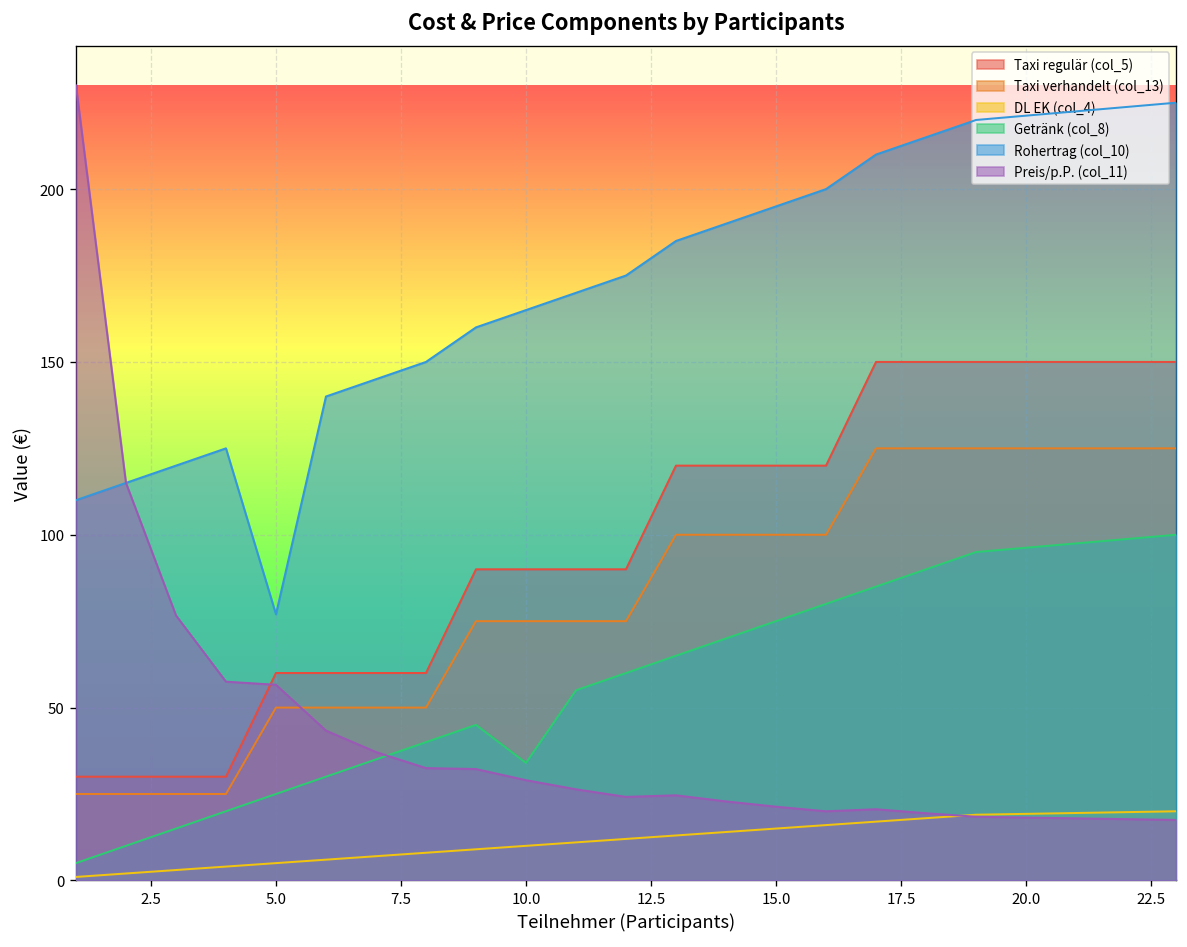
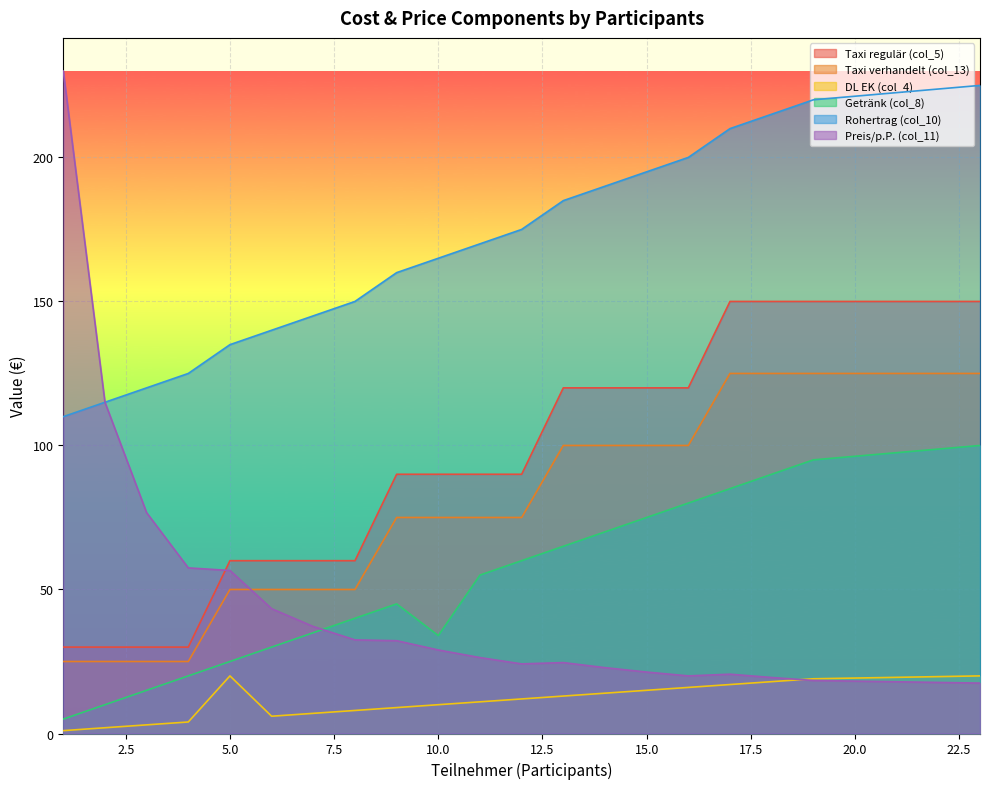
  {
    "DL EK (col_4)": {
-     "5.0": 5,
+     "5.0": 20,
      "10.0": 10,
      "15.0": 15
    },
    "Getränk (col_8)": {
      "5.0": 25,
      "10.0": 34,
      "15.0": 75
    },
    "Rohertrag (col_10)": {
-     "5.0": 77,
+     "5.0": 135,
      "10.0": 165,
      "15.0": 195
    },
    "Preis/p.P. (col_11)": {
      "5.0": 57,
      "10.0": 29,
      "15.0": 21
    }
  }
